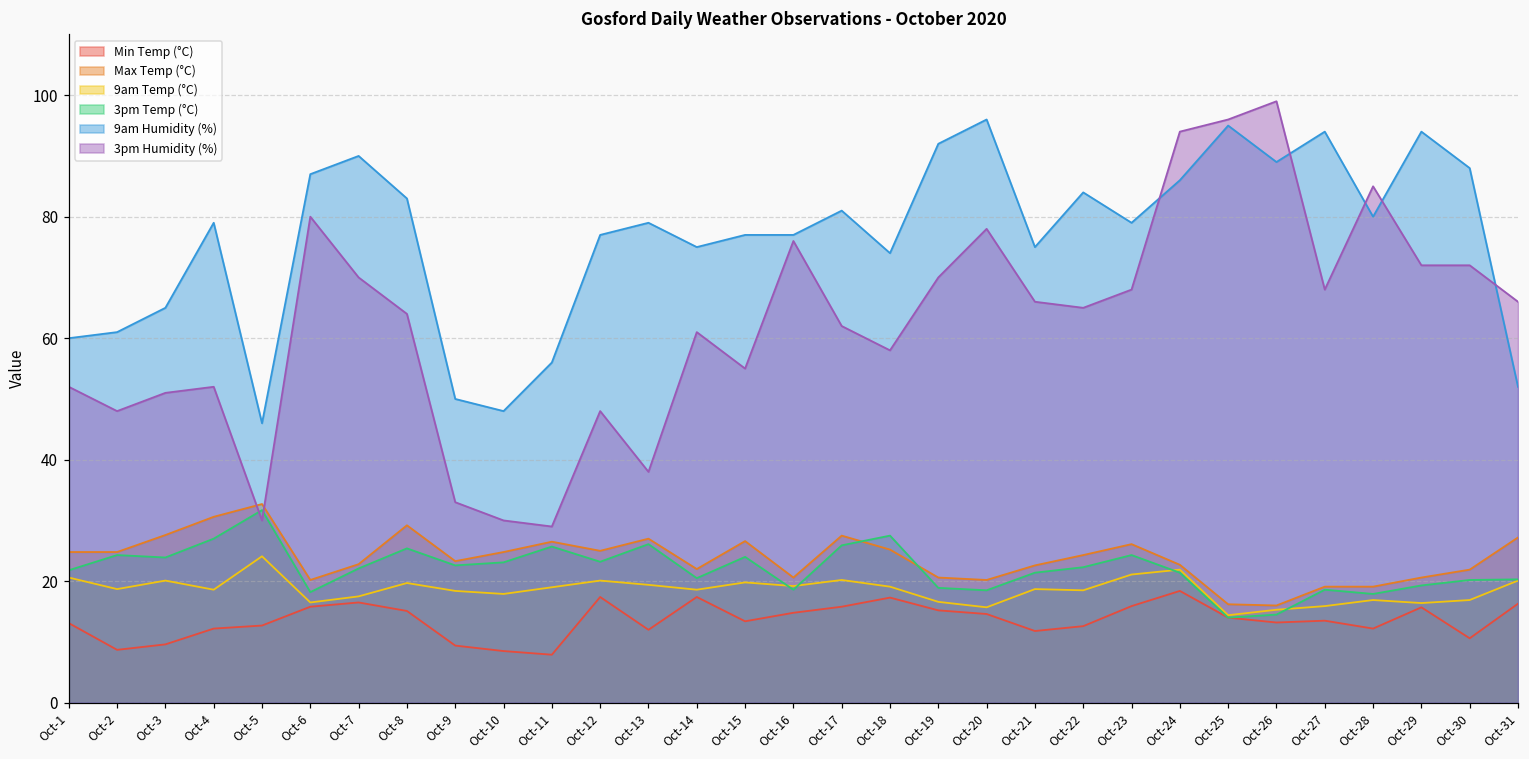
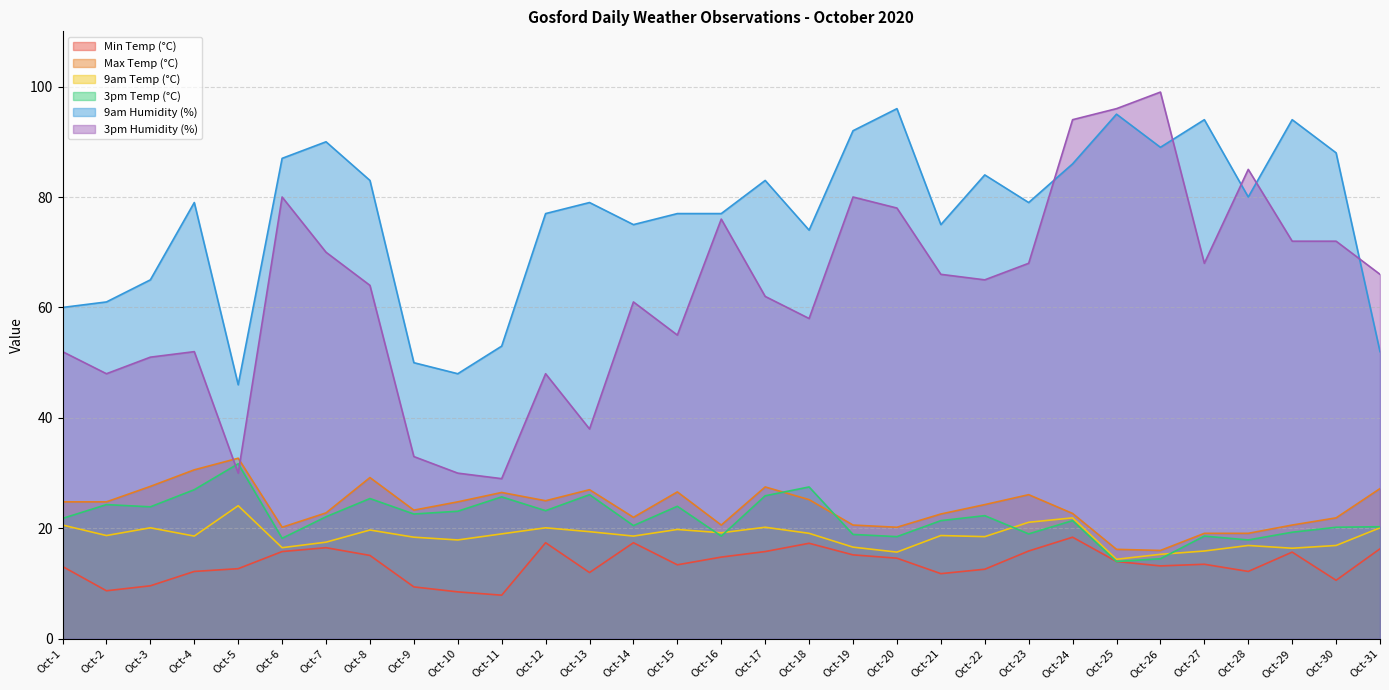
  {
    "3pm Temp (°C)": {
      "Oct-1": 22,
      "Oct-2": 24,
      "Oct-3": 24,
      "Oct-4": 27,
      "Oct-5": 32,
      "Oct-6": 18,
      "Oct-7": 22,
      "Oct-8": 25,
      "Oct-9": 23,
      "Oct-10": 23,
      "Oct-11": 26,
      "Oct-12": 23,
      "Oct-13": 26,
      "Oct-14": 21,
      "Oct-15": 24,
      "Oct-16": 19,
      "Oct-17": 26,
      "Oct-18": 28,
      "Oct-19": 19,
      "Oct-20": 19,
      "Oct-21": 21,
      "Oct-22": 22,
-     "Oct-23": 24,
+     "Oct-23": 19,
      "Oct-24": 21,
      "Oct-26": 15,
      "Oct-27": 19,
      "Oct-28": 18,
      "Oct-29": 19,
      "Oct-30": 20
    },
    "9am Humidity (%)": {
      "Oct-1": 60,
      "Oct-2": 61,
      "Oct-3": 65,
      "Oct-4": 79,
      "Oct-5": 46,
      "Oct-6": 87,
      "Oct-7": 90,
      "Oct-8": 83,
      "Oct-9": 50,
      "Oct-10": 48,
-     "Oct-11": 56,
+     "Oct-11": 53,
      "Oct-12": 77,
      "Oct-13": 79,
      "Oct-14": 75,
      "Oct-15": 77,
      "Oct-16": 77,
-     "Oct-17": 81,
+     "Oct-17": 83,
      "Oct-18": 74,
      "Oct-19": 92,
      "Oct-20": 96,
      "Oct-21": 75,
      "Oct-22": 84,
      "Oct-23": 79,
      "Oct-24": 86,
      "Oct-25": 95,
      "Oct-26": 89,
      "Oct-27": 94,
      "Oct-28": 80,
      "Oct-29": 94,
      "Oct-30": 88,
      "Oct-31": 52
    },
    "3pm Humidity (%)": {
      "Oct-1": 52,
      "Oct-2": 48,
      "Oct-3": 51,
      "Oct-4": 52,
      "Oct-5": 30,
      "Oct-6": 80,
      "Oct-7": 70,
      "Oct-8": 64,
      "Oct-9": 33,
      "Oct-10": 30,
      "Oct-11": 29,
      "Oct-12": 48,
      "Oct-13": 38,
      "Oct-14": 61,
      "Oct-15": 55,
      "Oct-16": 76,
      "Oct-17": 62,
      "Oct-18": 58,
-     "Oct-19": 70,
+     "Oct-19": 80,
      "Oct-20": 78,
      "Oct-21": 66,
      "Oct-22": 65,
      "Oct-23": 68,
      "Oct-24": 94,
      "Oct-25": 96,
      "Oct-26": 99,
      "Oct-27": 68,
      "Oct-28": 85,
      "Oct-29": 72,
      "Oct-30": 72,
      "Oct-31": 66
    }
  }
